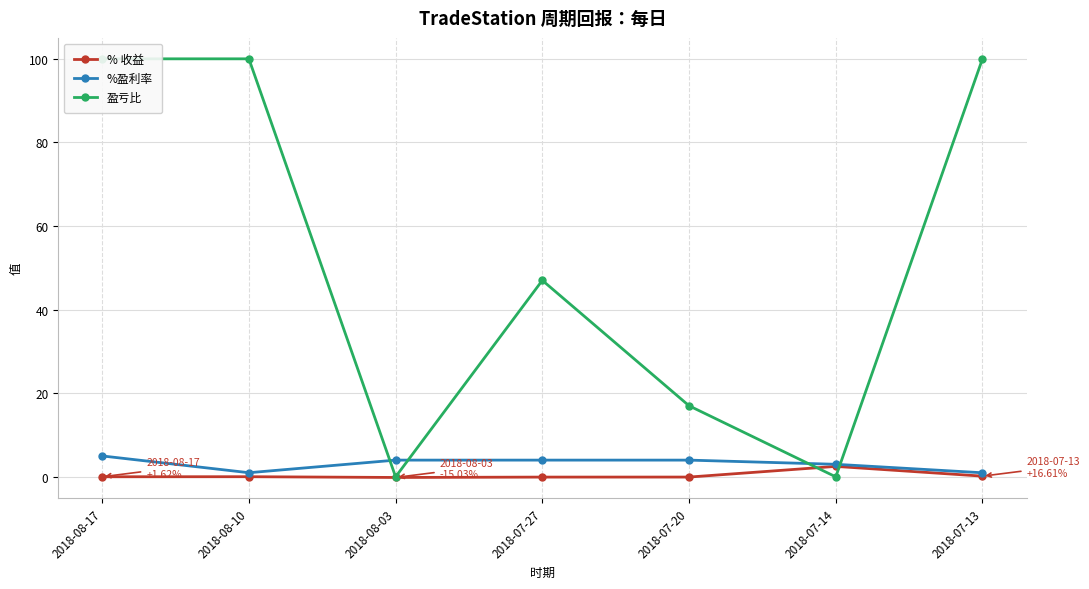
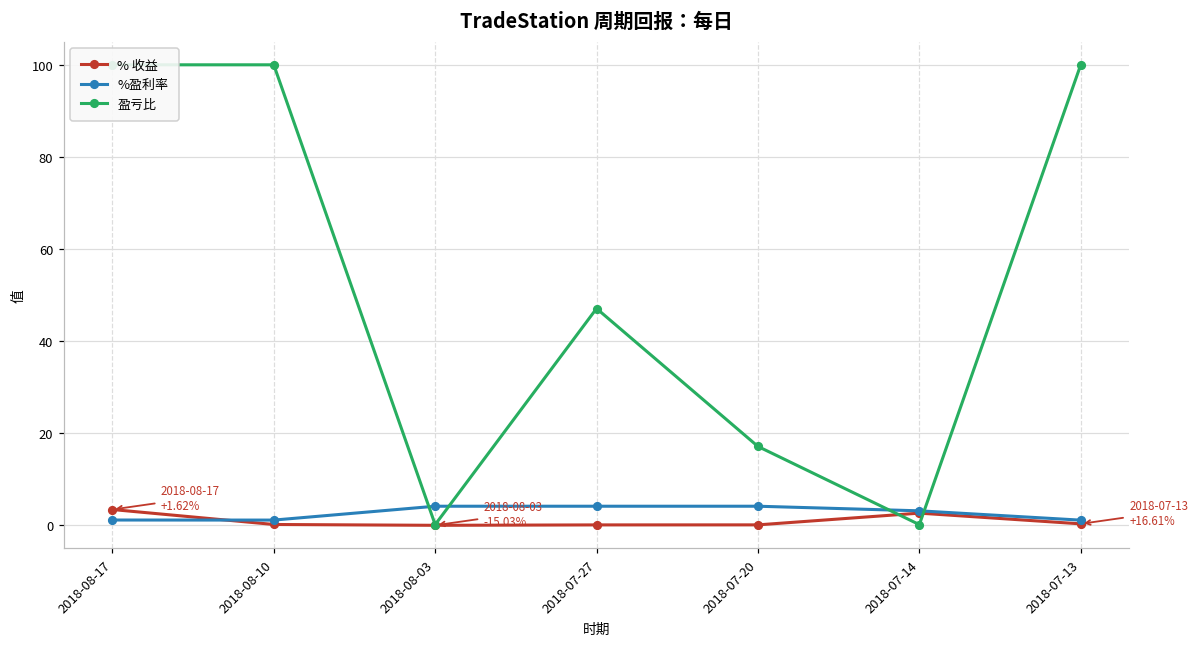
  {
    "% 收益": {
-     "2018-08-17": 0,
+     "2018-08-17": 3,
      "2018-08-10": 0,
      "2018-07-27": 0,
      "2018-07-20": 0
    },
    "%盈利率": {
-     "2018-08-17": 5,
+     "2018-08-17": 1,
      "2018-08-10": 1,
      "2018-07-27": 4,
      "2018-07-20": 4
    },
    "盈亏比": {
      "2018-08-10": 100,
      "2018-07-27": 47,
      "2018-07-20": 17,
      "2018-07-14": 0,
      "2018-07-13": 100
    }
  }
